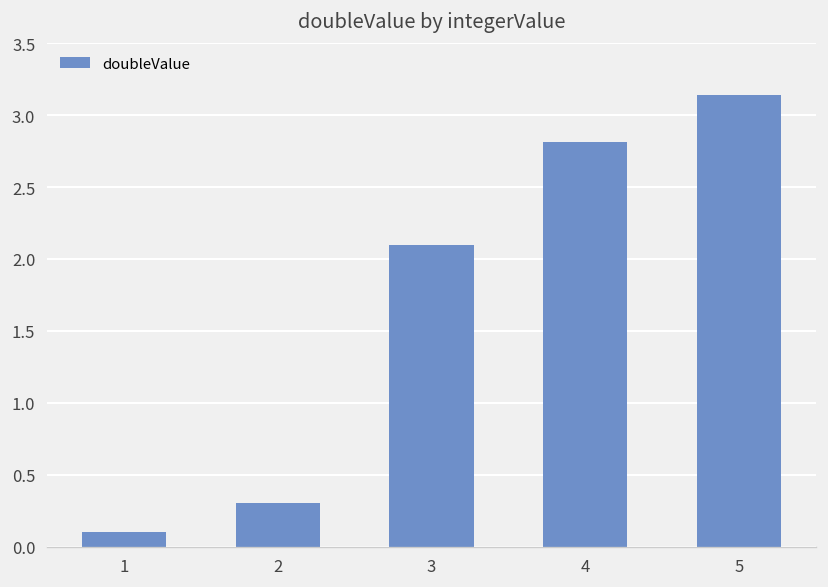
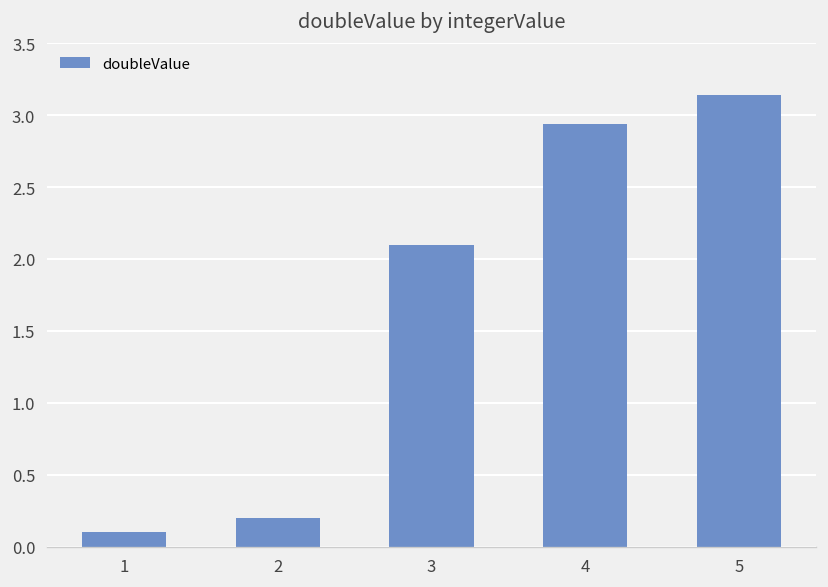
  {
    "1": 0.10,
-   "2": 0.3,
+   "2": 0.2,
    "3": 2.10,
-   "4": 2.81,
+   "4": 2.94,
    "5": 3.14
  }
